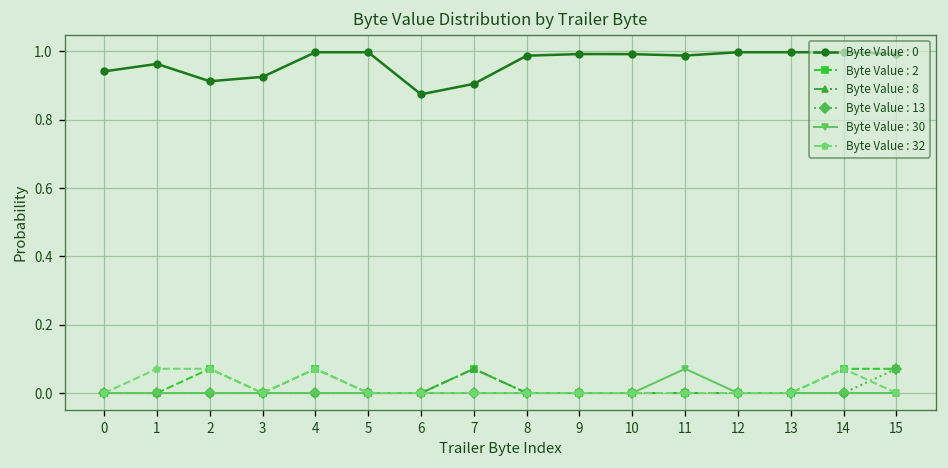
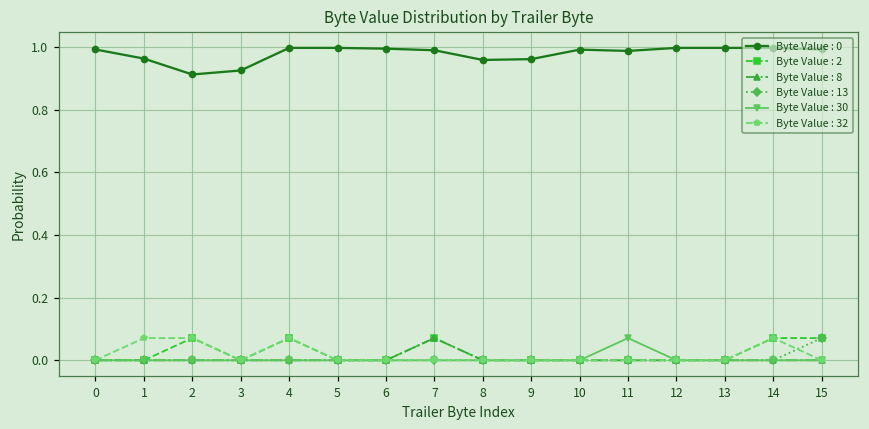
  {
    "Byte Value : 0": {
-     "0": 0.94,
+     "0": 0.99,
      "1": 0.96,
      "2": 0.91,
      "3": 0.93,
      "4": 1.00,
      "5": 1.00,
-     "6": 0.87,
-     "7": 0.90,
-     "8": 0.99,
-     "9": 0.99,
+     "6": 0.99,
+     "7": 0.99,
+     "8": 0.96,
+     "9": 0.96,
      "10": 0.99,
      "11": 0.99,
      "12": 1.00,
      "13": 1.00
    }
  }
